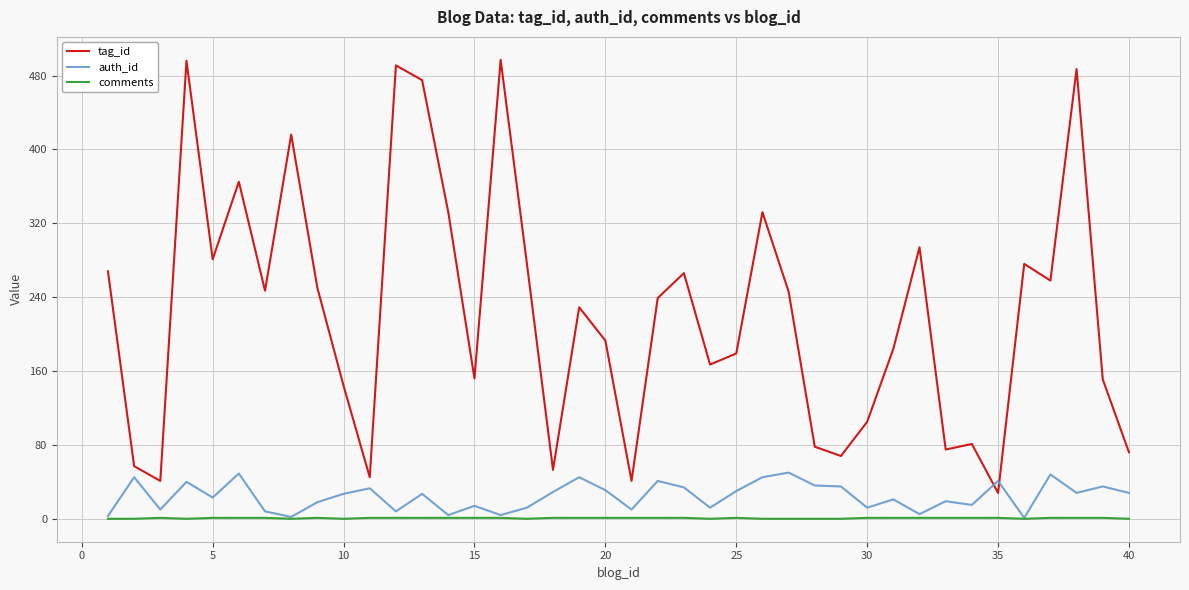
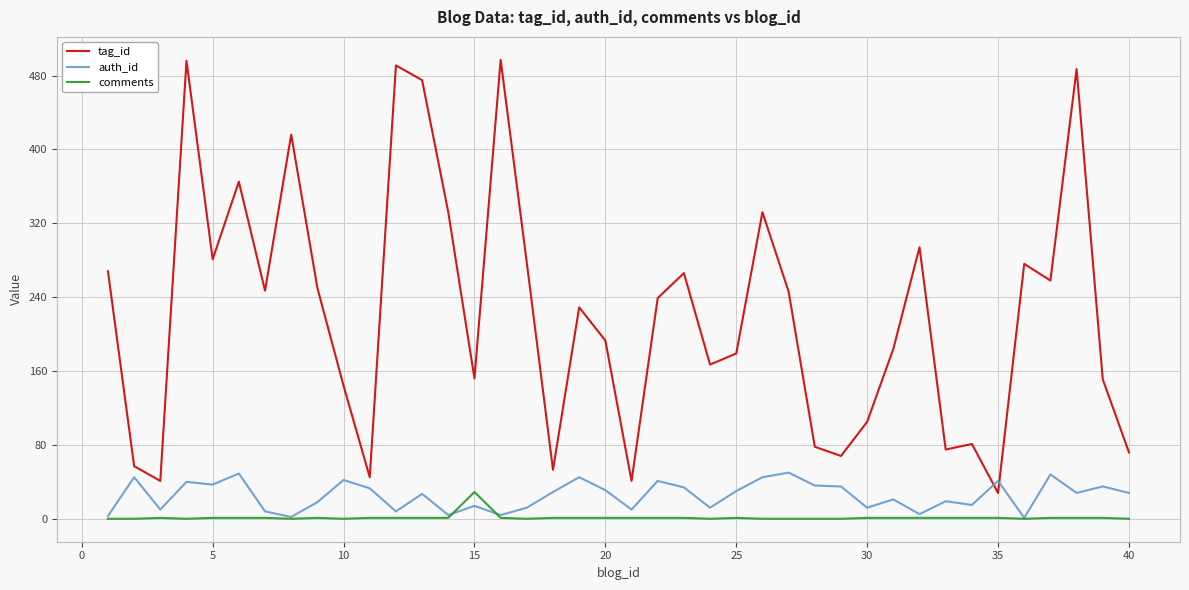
  {
    "tag_id": {
      "5": 280,
      "10": 140,
      "15": 150,
      "20": 190,
      "25": 180,
      "30": 110,
      "35": 30,
      "40": 70
    },
    "auth_id": {
-     "5": 20,
-     "10": 30,
+     "5": 40,
+     "10": 40,
      "15": 10,
      "20": 30,
      "25": 30,
      "30": 10,
      "35": 40,
      "40": 30
    },
    "comments": {
      "5": 0,
      "10": 0,
-     "15": 0,
+     "15": 30,
      "20": 0,
      "25": 0,
      "30": 0,
      "35": 0,
      "40": 0
    }
  }
